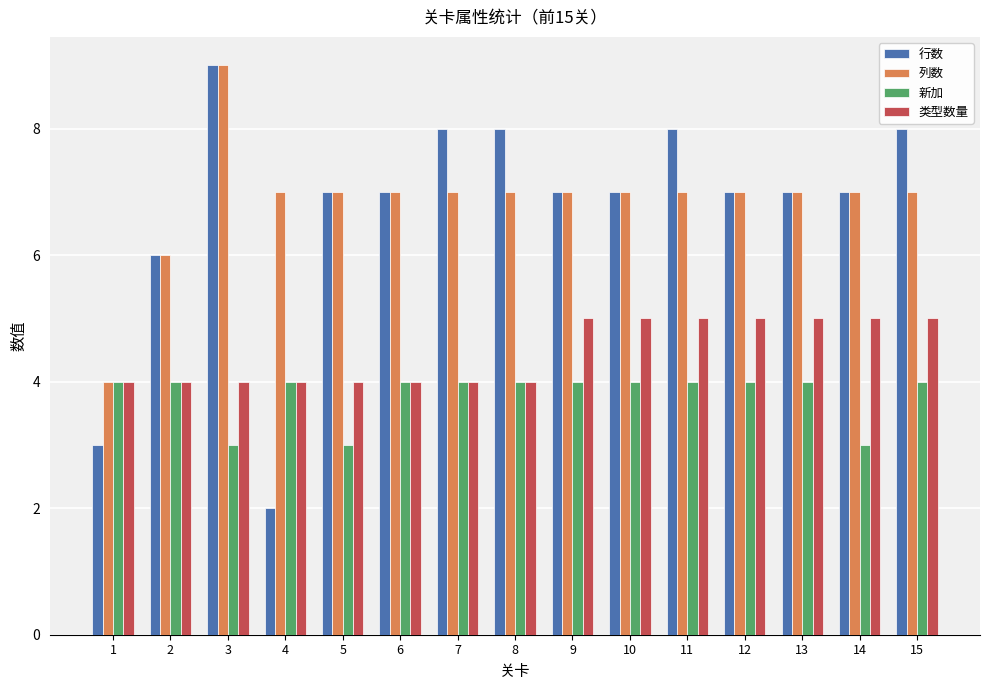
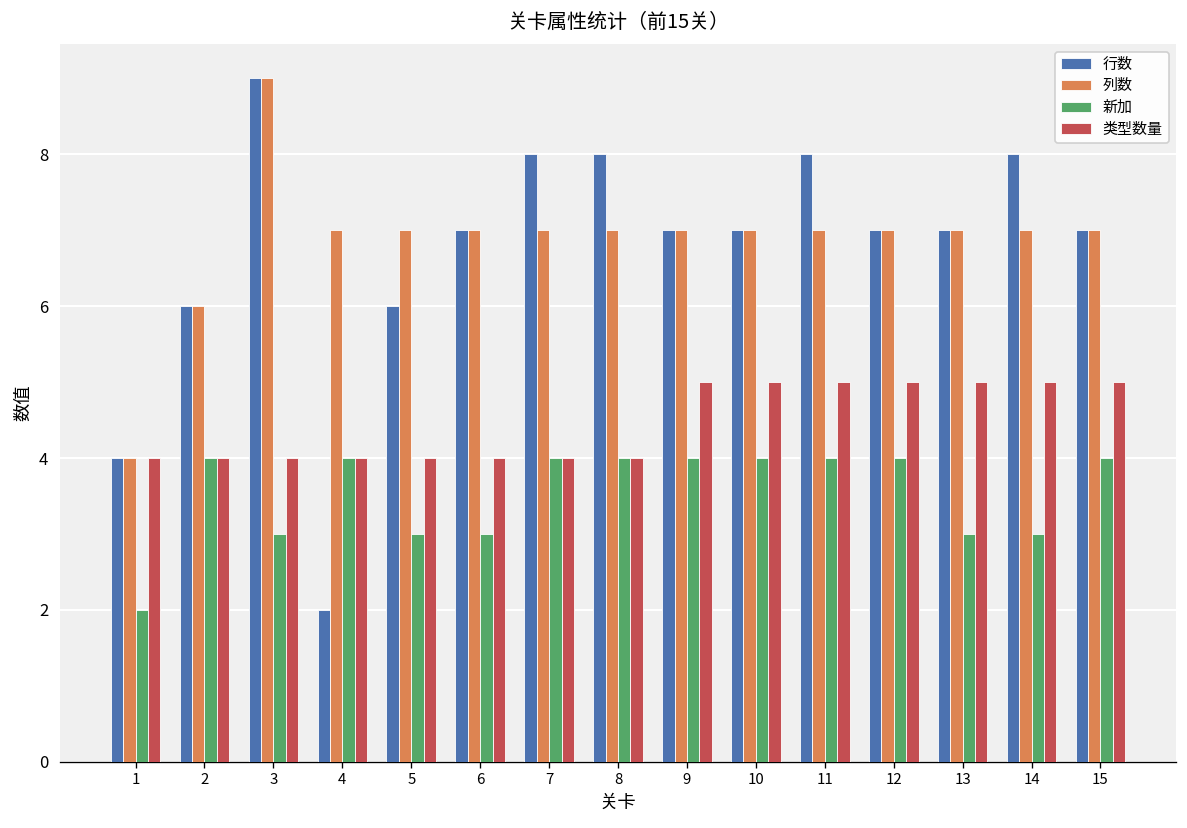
  {
    "行数": {
-     "1": 3,
+     "1": 4,
      "2": 6,
      "3": 9,
      "4": 2,
-     "5": 7,
+     "5": 6,
      "6": 7,
      "7": 8,
      "8": 8,
      "9": 7,
      "10": 7,
      "11": 8,
      "12": 7,
      "13": 7,
-     "14": 7,
-     "15": 8
+     "14": 8,
+     "15": 7
    },
    "新加": {
-     "1": 4,
+     "1": 2,
      "2": 4,
      "3": 3,
      "4": 4,
      "5": 3,
-     "6": 4,
+     "6": 3,
      "7": 4,
      "8": 4,
      "9": 4,
      "10": 4,
      "11": 4,
      "12": 4,
-     "13": 4,
+     "13": 3,
      "14": 3,
      "15": 4
    }
  }
